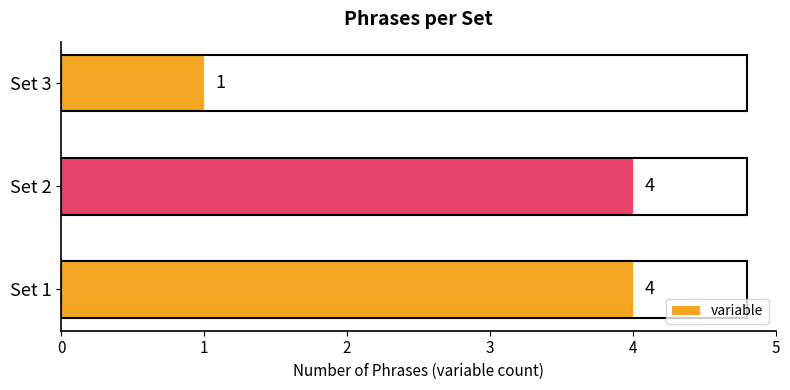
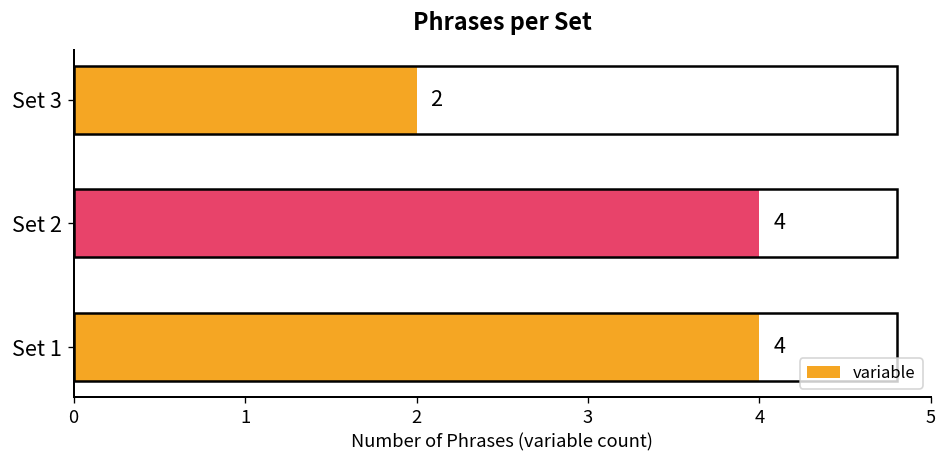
  {
-   "Set 3": 1,
+   "Set 3": 2,
    "Set 2": 4,
    "Set 1": 4
  }
